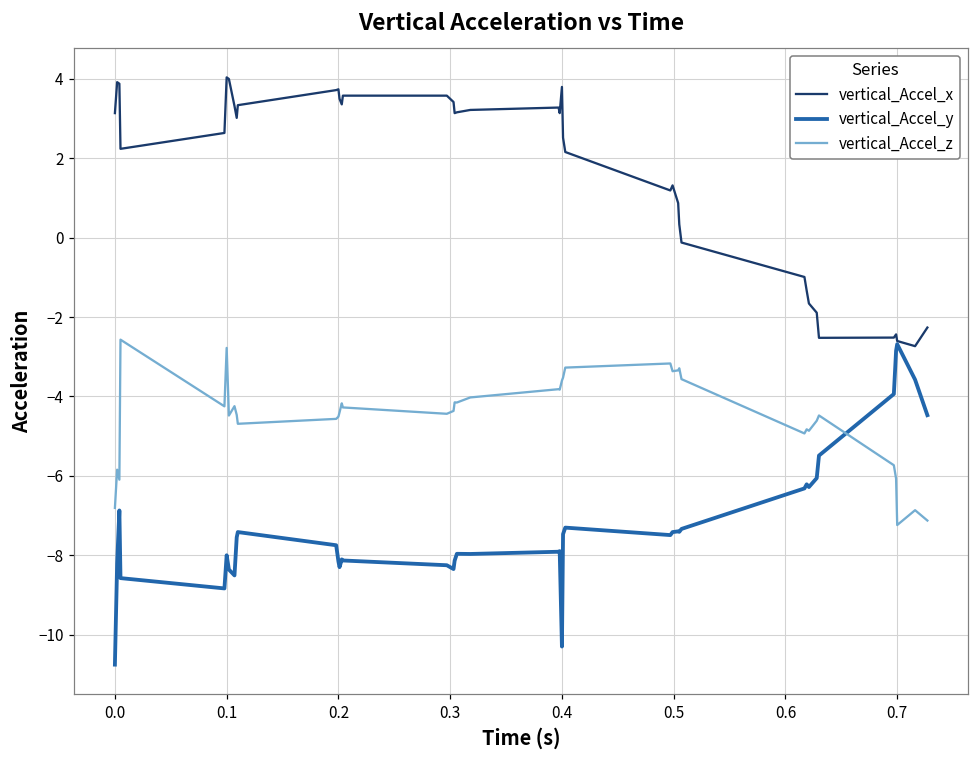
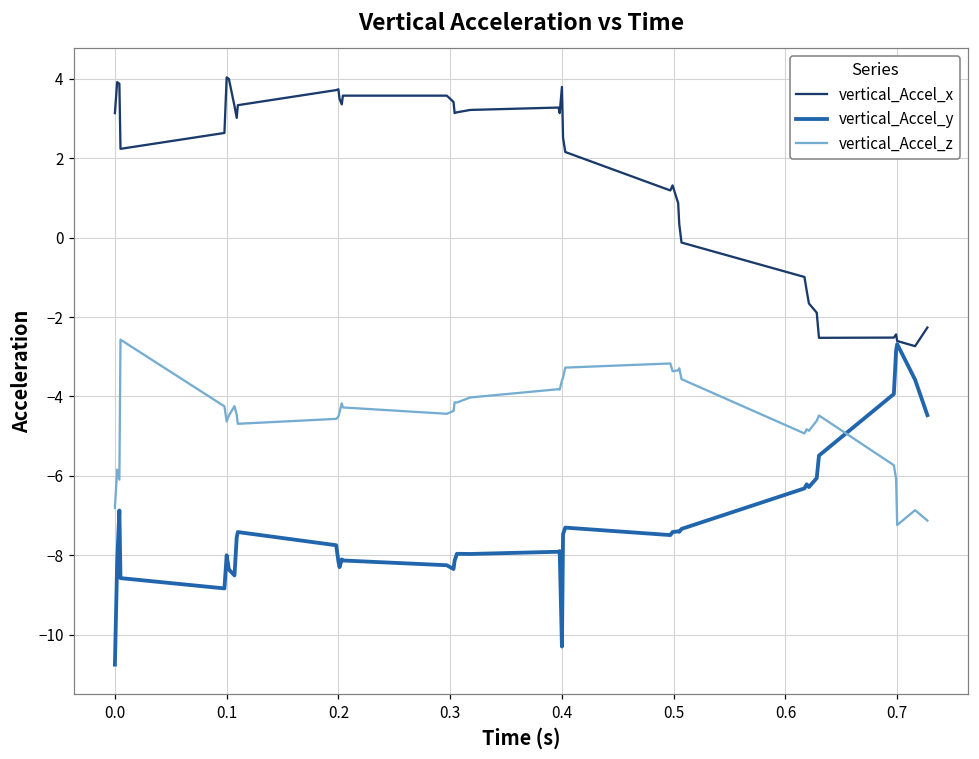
  {
    "vertical_Accel_x": {
      "0.0": 3.1,
      "0.1": 4.0,
      "0.2": 3.7,
      "0.4": 3.8,
      "0.7": -2.6
    },
    "vertical_Accel_y": {
      "0.0": -10.8,
      "0.1": -8.0,
      "0.2": -8.2,
      "0.4": -10.3,
      "0.7": -2.7
    },
    "vertical_Accel_z": {
      "0.0": -6.8,
-     "0.1": -2.8,
+     "0.1": -4.6,
      "0.2": -4.5,
      "0.4": -3.6,
      "0.7": -7.2
    }
  }
